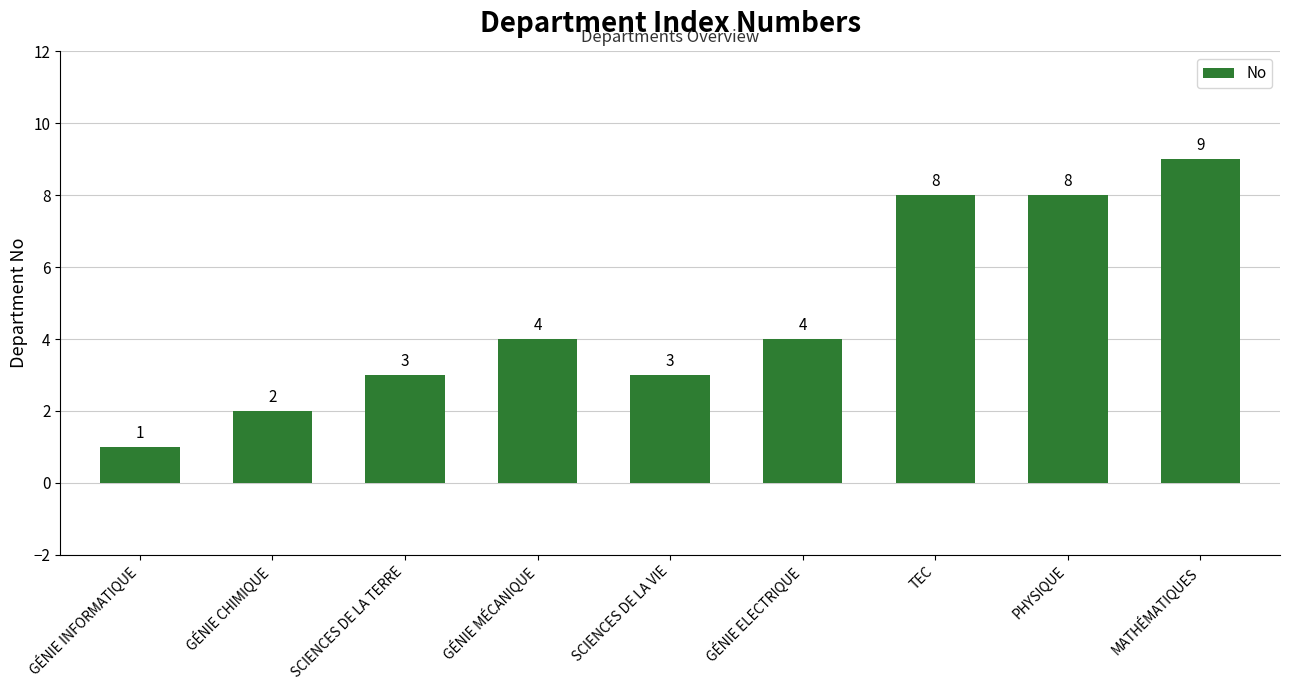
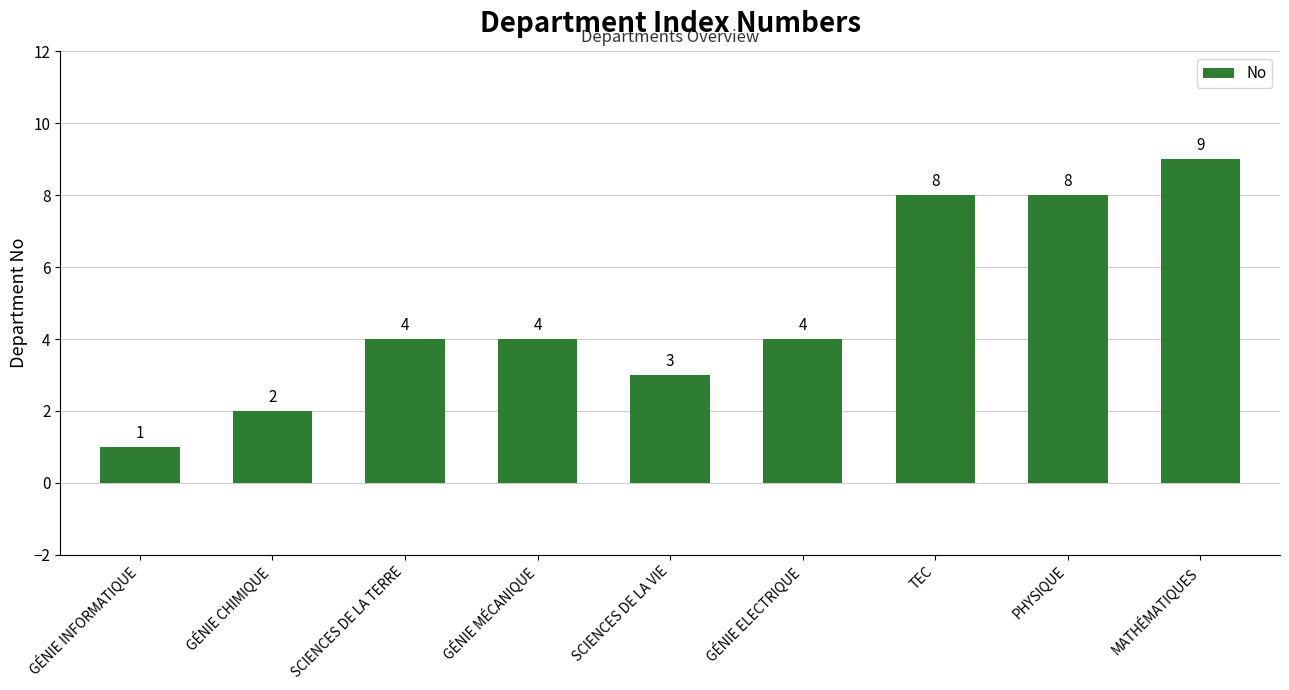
  {
    "GÉNIE INFORMATIQUE": 1,
    "GÉNIE CHIMIQUE": 2,
-   "SCIENCES DE LA TERRE": 3,
+   "SCIENCES DE LA TERRE": 4,
    "GÉNIE MÉCANIQUE": 4,
    "SCIENCES DE LA VIE": 3,
    "GÉNIE ELECTRIQUE": 4,
    "TEC": 8,
    "PHYSIQUE": 8,
    "MATHÉMATIQUES": 9
  }
